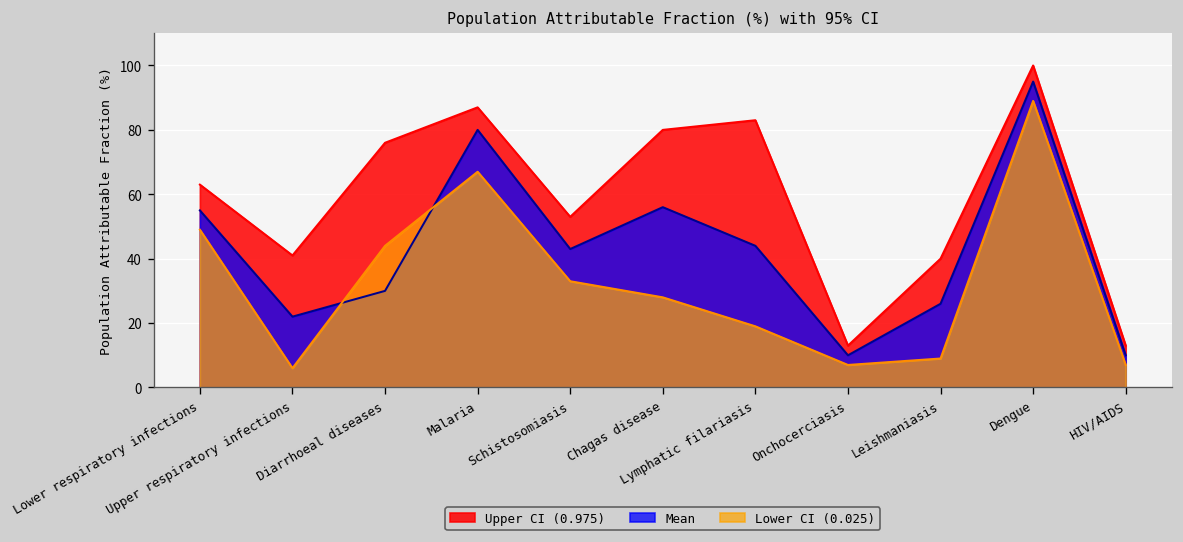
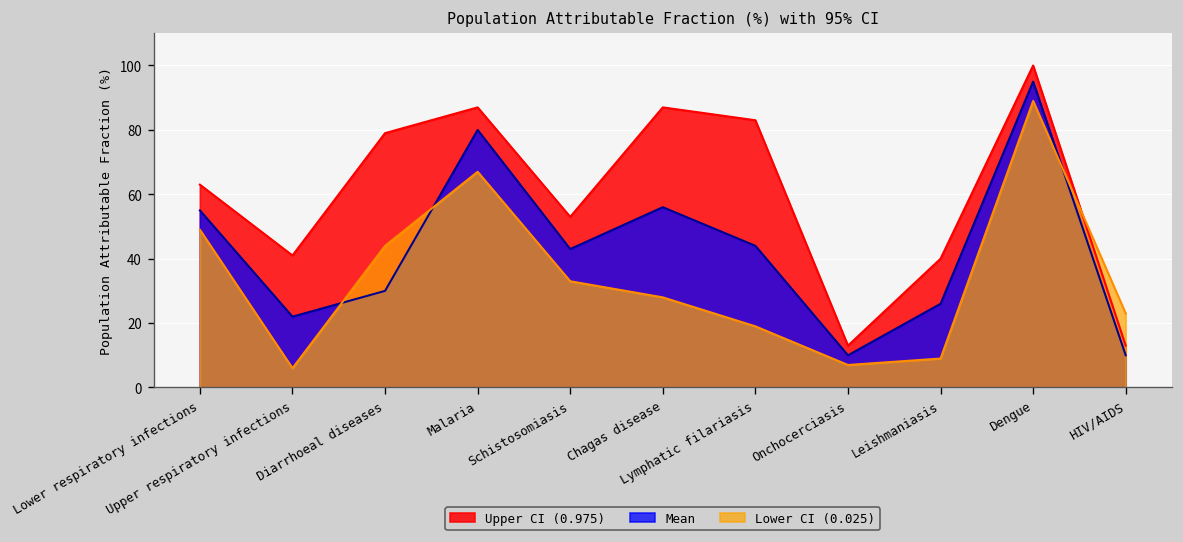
  {
    "Upper CI (0.975)": {
      "Lower respiratory infections": 63,
      "Upper respiratory infections": 41,
-     "Diarrhoeal diseases": 76,
+     "Diarrhoeal diseases": 79,
      "Malaria": 87,
      "Schistosomiasis": 53,
-     "Chagas disease": 80,
+     "Chagas disease": 87,
      "Lymphatic filariasis": 83,
      "Onchocerciasis": 13,
      "Leishmaniasis": 40,
      "Dengue": 100,
      "HIV/AIDS": 13
    },
    "Mean": {
      "Lower respiratory infections": 55,
      "Upper respiratory infections": 22,
      "Diarrhoeal diseases": 30,
      "Malaria": 80,
      "Schistosomiasis": 43,
      "Chagas disease": 56,
      "Lymphatic filariasis": 44,
      "Onchocerciasis": 10,
      "Leishmaniasis": 26,
      "Dengue": 95,
      "HIV/AIDS": 10
    },
    "Lower CI (0.025)": {
      "Lower respiratory infections": 49,
      "Upper respiratory infections": 6,
      "Diarrhoeal diseases": 44,
      "Malaria": 67,
      "Schistosomiasis": 33,
      "Chagas disease": 28,
      "Lymphatic filariasis": 19,
      "Onchocerciasis": 7,
      "Leishmaniasis": 9,
      "Dengue": 89,
-     "HIV/AIDS": 7
+     "HIV/AIDS": 23
    }
  }
